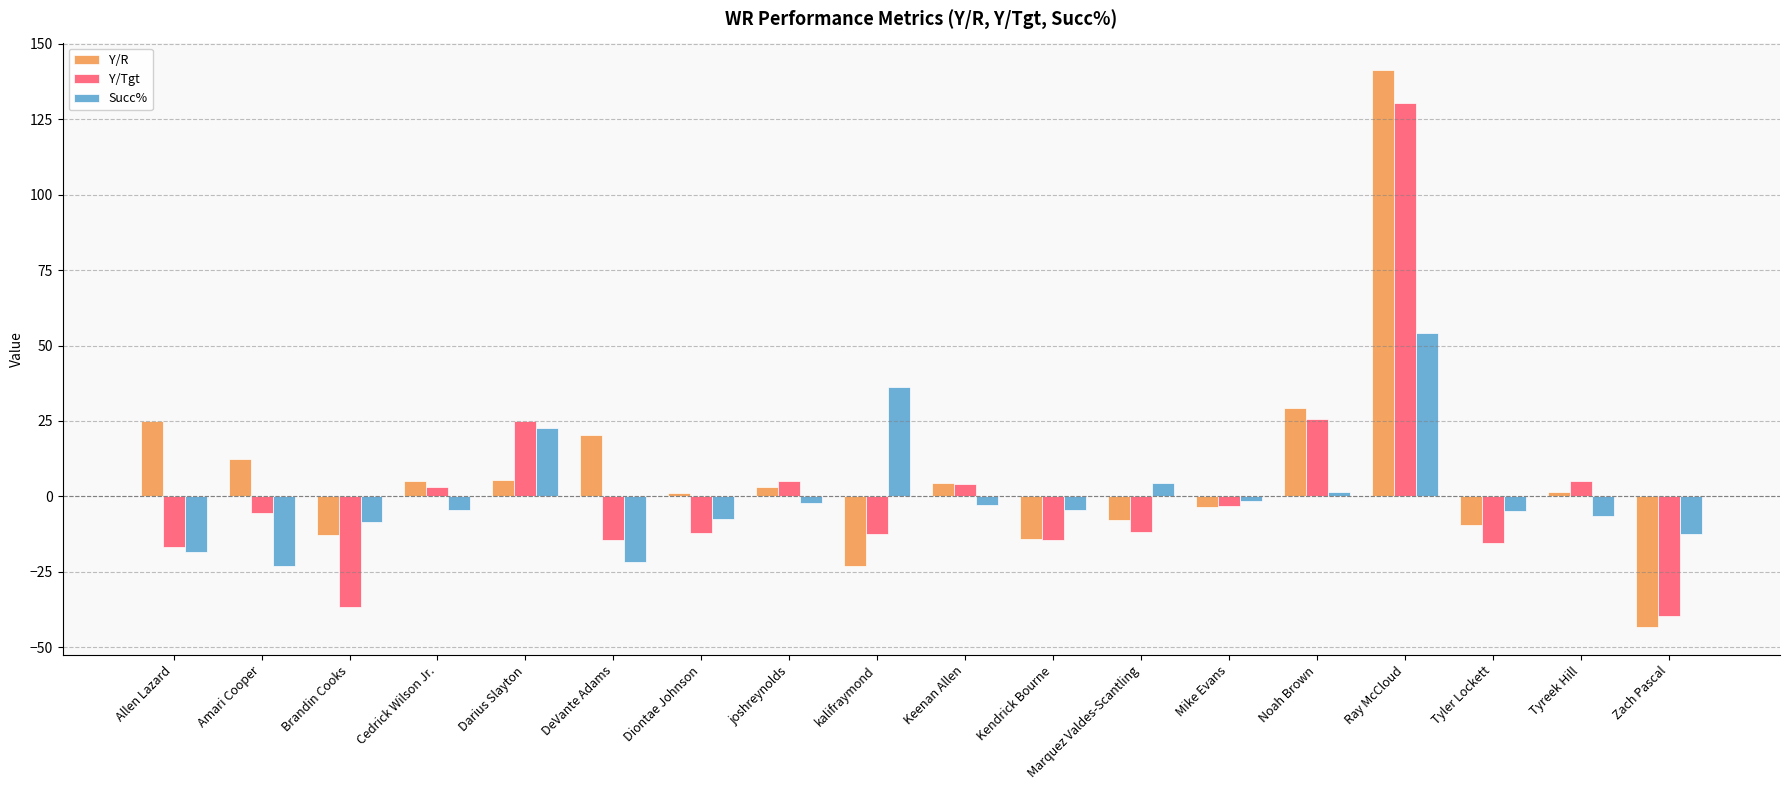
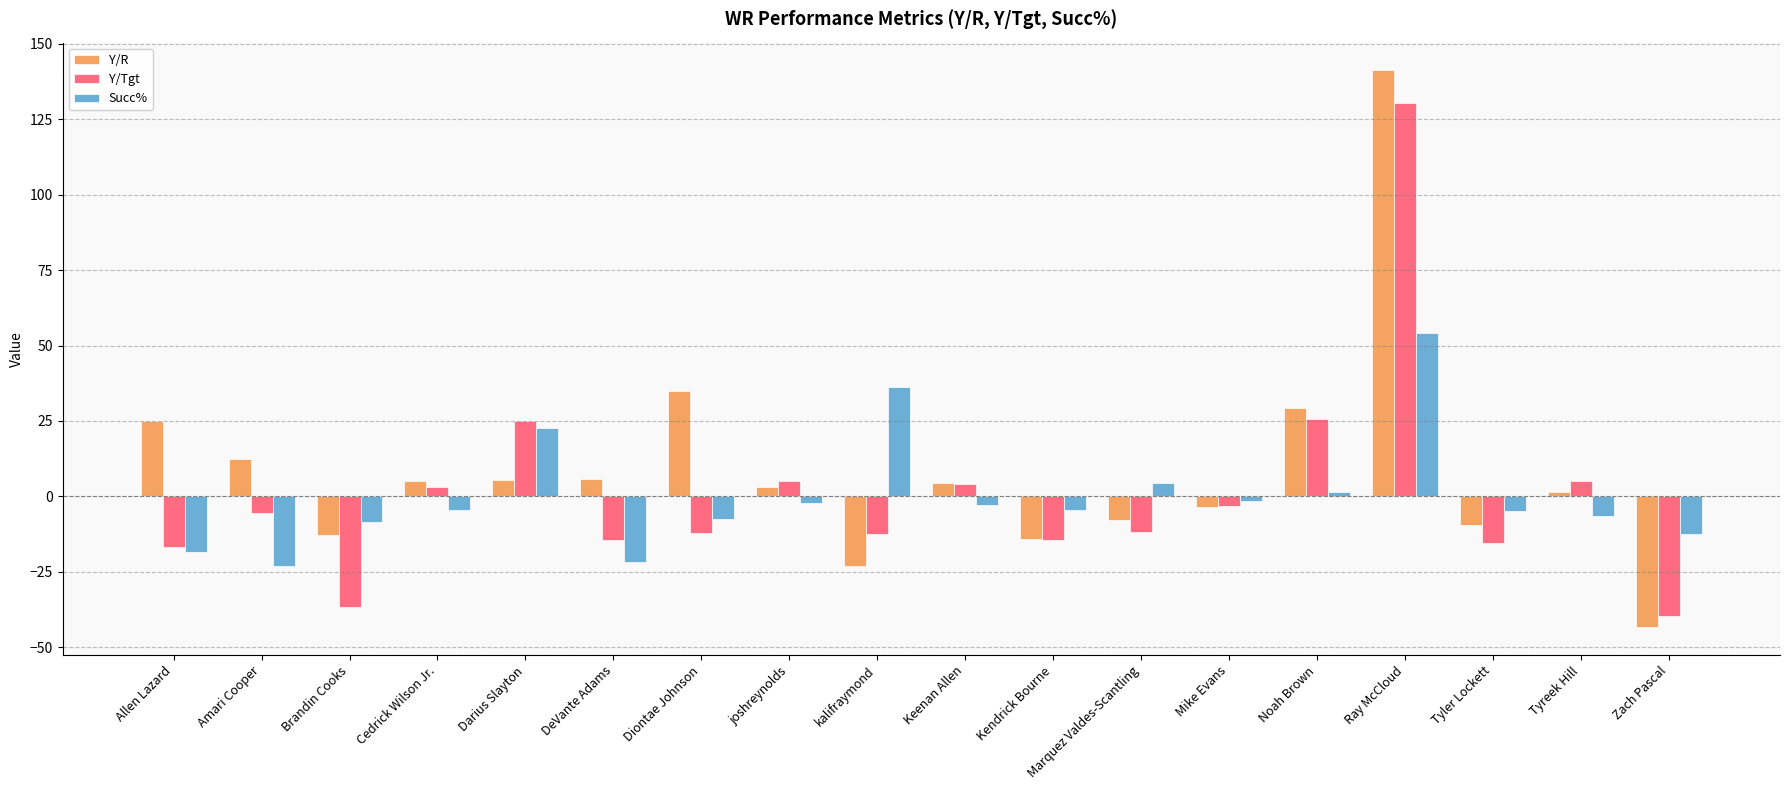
  {
    "Y/R": {
      "Allen Lazard": 25,
      "Amari Cooper": 12,
      "Brandin Cooks": -13,
      "Cedrick Wilson Jr.": 5,
      "Darius Slayton": 6,
-     "DeVante Adams": 20,
-     "Diontae Johnson": 1,
+     "DeVante Adams": 6,
+     "Diontae Johnson": 35,
      "joshreynolds": 3,
      "kalifraymond": -23,
      "Keenan Allen": 4,
      "Kendrick Bourne": -14,
      "Marquez Valdes-Scantling": -8,
      "Mike Evans": -4,
      "Noah Brown": 29,
      "Ray McCloud": 141,
      "Tyler Lockett": -9,
      "Tyreek Hill": 1,
      "Zach Pascal": -43
    },
    "Y/Tgt": {
      "Allen Lazard": -17,
      "Amari Cooper": -6,
      "Brandin Cooks": -37,
      "Cedrick Wilson Jr.": 3,
      "Darius Slayton": 25,
      "DeVante Adams": -15,
      "Diontae Johnson": -12,
      "joshreynolds": 5,
      "kalifraymond": -12,
      "Keenan Allen": 4,
      "Kendrick Bourne": -14,
      "Marquez Valdes-Scantling": -12,
      "Mike Evans": -3,
      "Noah Brown": 26,
      "Ray McCloud": 130,
      "Tyler Lockett": -15,
      "Tyreek Hill": 5,
      "Zach Pascal": -40
    },
    "Succ%": {
      "Allen Lazard": -19,
      "Amari Cooper": -23,
      "Brandin Cooks": -8,
      "Cedrick Wilson Jr.": -5,
      "Darius Slayton": 23,
      "DeVante Adams": -22,
      "Diontae Johnson": -8,
      "joshreynolds": -2,
      "kalifraymond": 36,
      "Keenan Allen": -3,
      "Kendrick Bourne": -5,
      "Marquez Valdes-Scantling": 5,
      "Mike Evans": -2,
      "Noah Brown": 1,
      "Ray McCloud": 54,
      "Tyler Lockett": -5,
      "Tyreek Hill": -6,
      "Zach Pascal": -12
    }
  }
